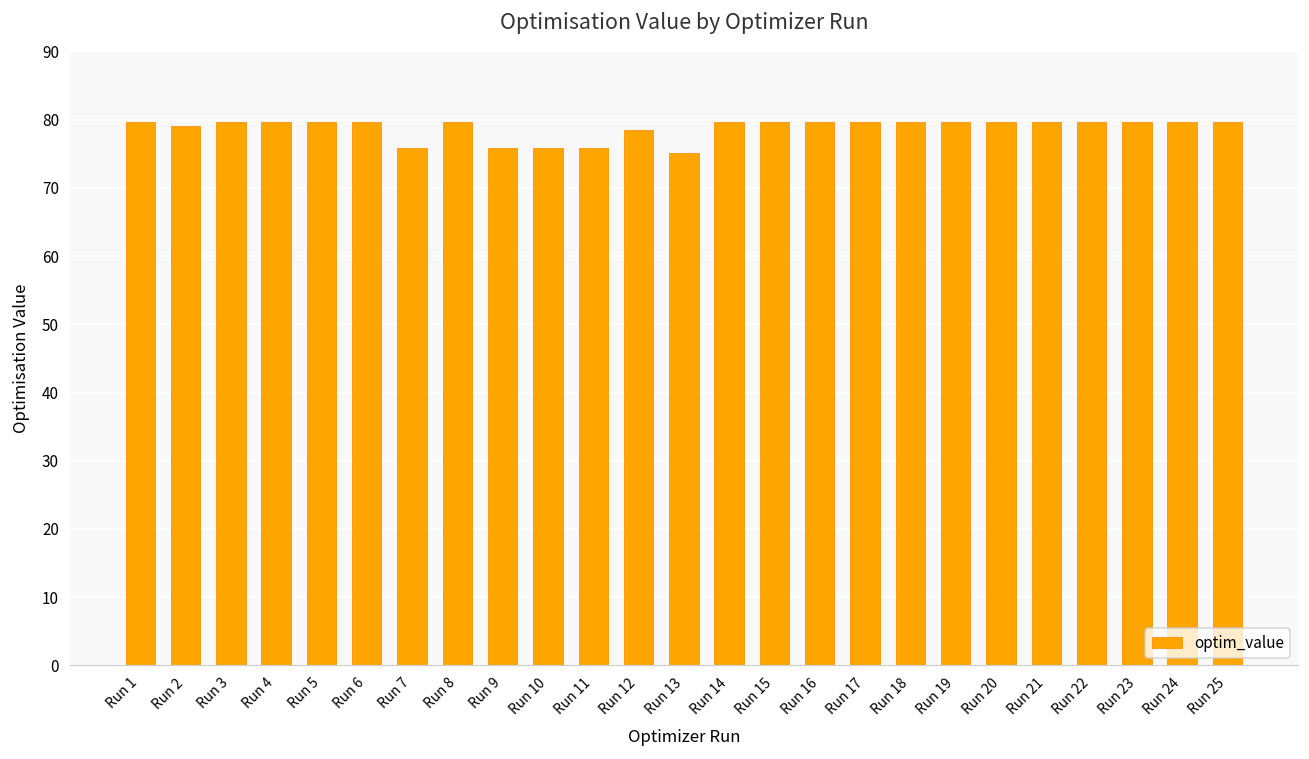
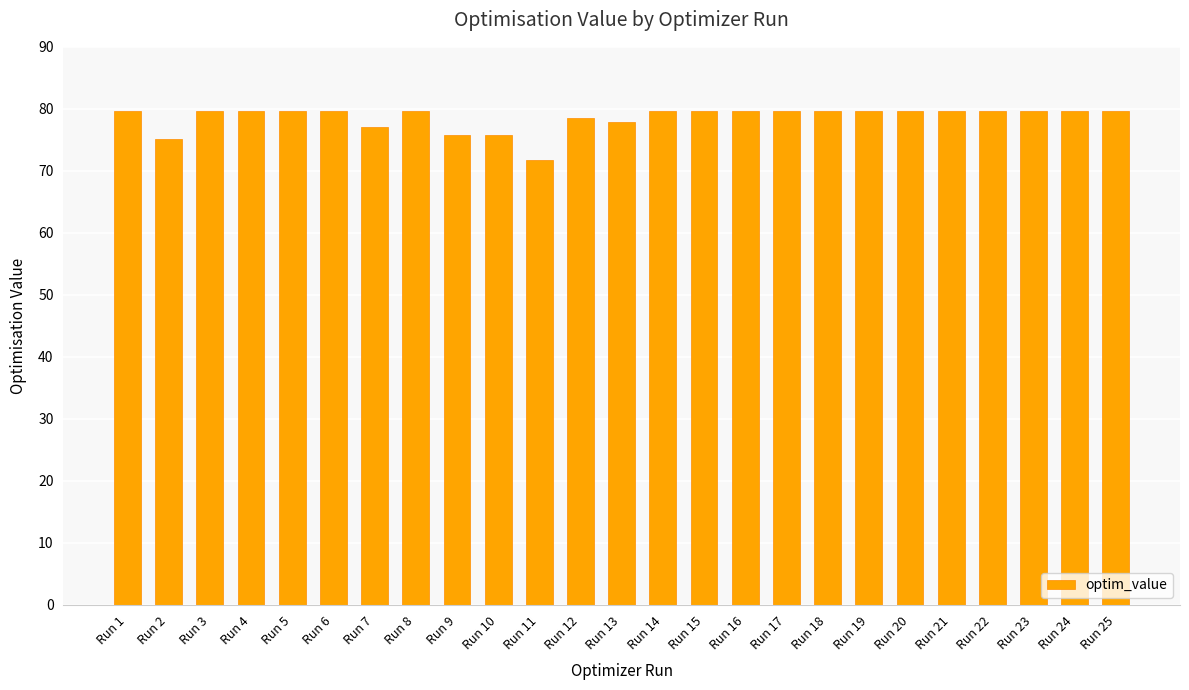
  {
    "Run 1": 80,
-   "Run 2": 79,
+   "Run 2": 75,
    "Run 3": 80,
    "Run 4": 80,
    "Run 5": 80,
    "Run 6": 80,
-   "Run 7": 76,
+   "Run 7": 77,
    "Run 8": 80,
    "Run 9": 76,
    "Run 10": 76,
-   "Run 11": 76,
+   "Run 11": 72,
    "Run 12": 79,
-   "Run 13": 75,
+   "Run 13": 78,
    "Run 14": 80,
    "Run 15": 80,
    "Run 16": 80,
    "Run 17": 80,
    "Run 18": 80,
    "Run 19": 80,
    "Run 20": 80,
    "Run 21": 80,
    "Run 22": 80,
    "Run 23": 80,
    "Run 24": 80,
    "Run 25": 80
  }
